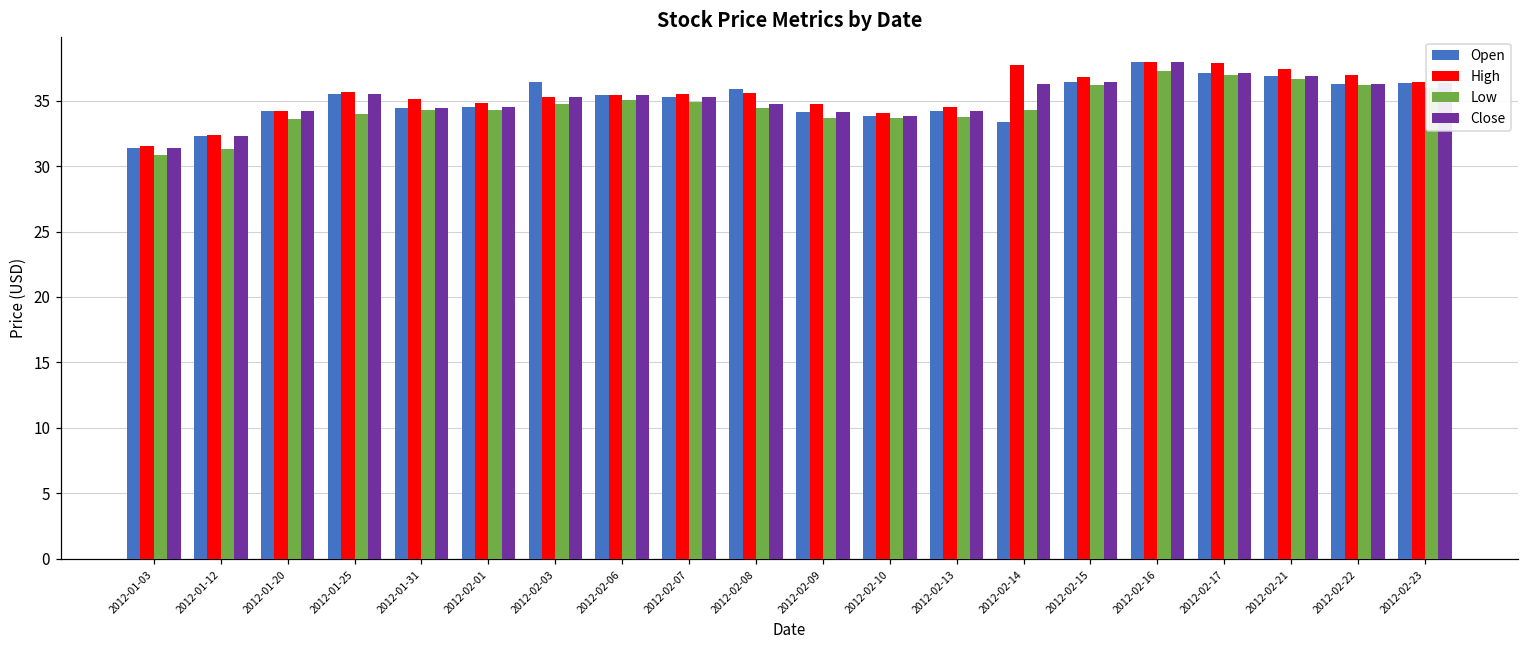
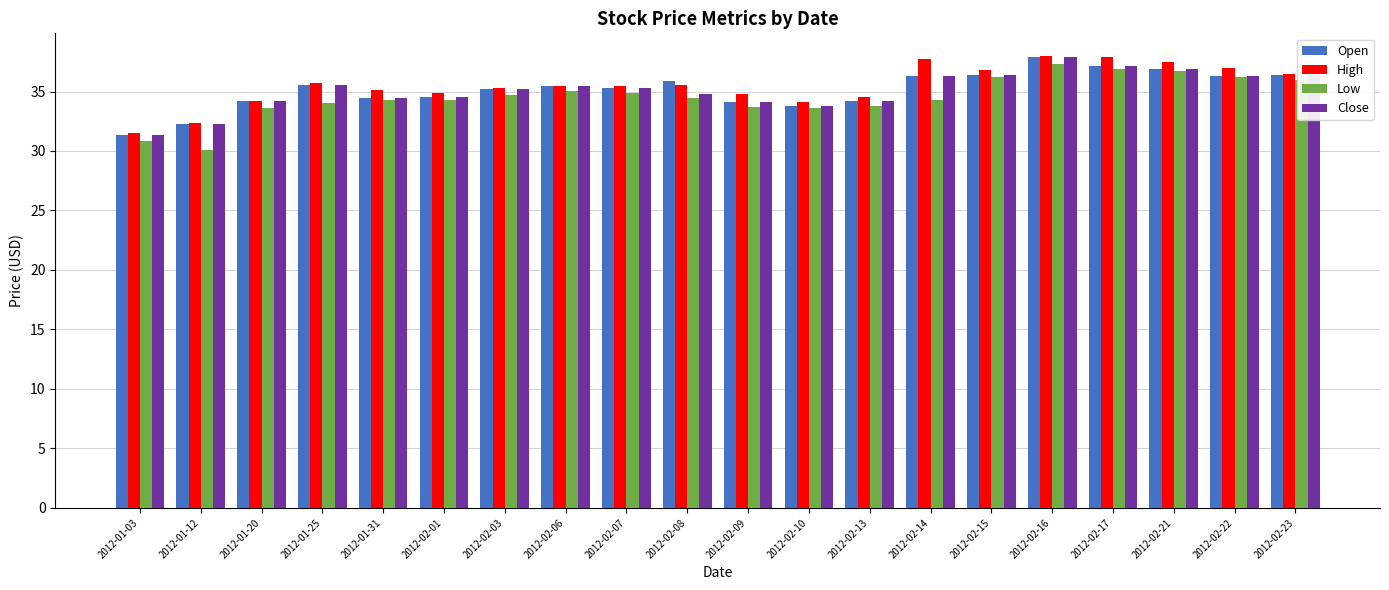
  {
    "Open": {
      "2012-01-03": 31.4,
      "2012-01-12": 32.3,
      "2012-01-20": 34.2,
      "2012-01-25": 35.5,
      "2012-01-31": 34.5,
      "2012-02-01": 34.5,
-     "2012-02-03": 36.5,
+     "2012-02-03": 35.3,
      "2012-02-06": 35.5,
      "2012-02-07": 35.3,
      "2012-02-08": 35.9,
      "2012-02-09": 34.1,
      "2012-02-10": 33.8,
      "2012-02-13": 34.2,
-     "2012-02-14": 33.4,
+     "2012-02-14": 36.3,
      "2012-02-15": 36.4,
      "2012-02-16": 37.9,
      "2012-02-17": 37.2,
      "2012-02-21": 36.9,
      "2012-02-22": 36.3,
      "2012-02-23": 36.4
    },
    "High": {
      "2012-01-03": 31.5,
      "2012-01-12": 32.4,
      "2012-01-20": 34.2,
      "2012-01-25": 35.7,
      "2012-01-31": 35.1,
      "2012-02-01": 34.8,
      "2012-02-03": 35.3,
      "2012-02-06": 35.5,
      "2012-02-07": 35.5,
      "2012-02-08": 35.5,
      "2012-02-09": 34.8,
      "2012-02-10": 34.1,
      "2012-02-13": 34.5,
      "2012-02-14": 37.7,
      "2012-02-15": 36.8,
      "2012-02-16": 38.0,
      "2012-02-17": 37.9,
      "2012-02-21": 37.4,
      "2012-02-22": 37.0,
      "2012-02-23": 36.5
    },
    "Low": {
      "2012-01-03": 30.9,
-     "2012-01-12": 31.3,
+     "2012-01-12": 30.1,
      "2012-01-20": 33.6,
      "2012-01-25": 34.0,
      "2012-01-31": 34.3,
      "2012-02-01": 34.3,
      "2012-02-03": 34.7,
      "2012-02-06": 35.1,
      "2012-02-07": 34.9,
      "2012-02-08": 34.4,
      "2012-02-09": 33.7,
      "2012-02-10": 33.7,
      "2012-02-13": 33.8,
      "2012-02-14": 34.3,
      "2012-02-15": 36.2,
      "2012-02-16": 37.3,
      "2012-02-17": 36.9,
      "2012-02-21": 36.7,
      "2012-02-22": 36.2
    },
    "Close": {
      "2012-01-03": 31.4,
      "2012-01-12": 32.3,
      "2012-01-20": 34.2,
      "2012-01-25": 35.5,
      "2012-01-31": 34.5,
      "2012-02-01": 34.5,
      "2012-02-03": 35.3,
      "2012-02-06": 35.5,
      "2012-02-07": 35.3,
      "2012-02-08": 34.8,
      "2012-02-09": 34.1,
      "2012-02-10": 33.8,
      "2012-02-13": 34.2,
      "2012-02-14": 36.3,
      "2012-02-15": 36.4,
      "2012-02-16": 37.9,
      "2012-02-17": 37.2,
      "2012-02-21": 36.9,
      "2012-02-22": 36.3
    }
  }
